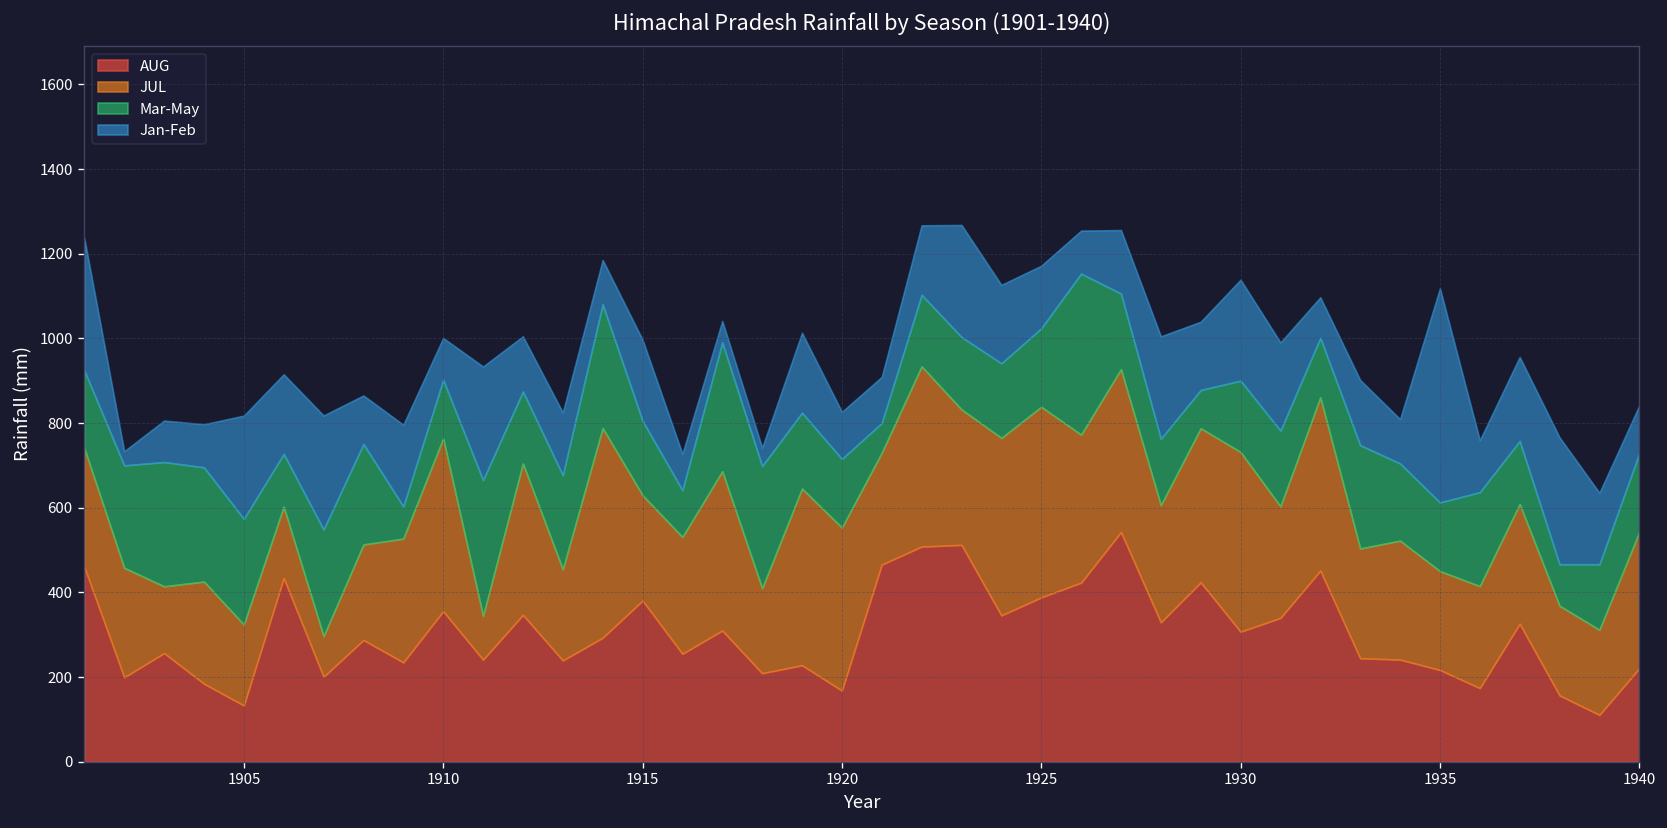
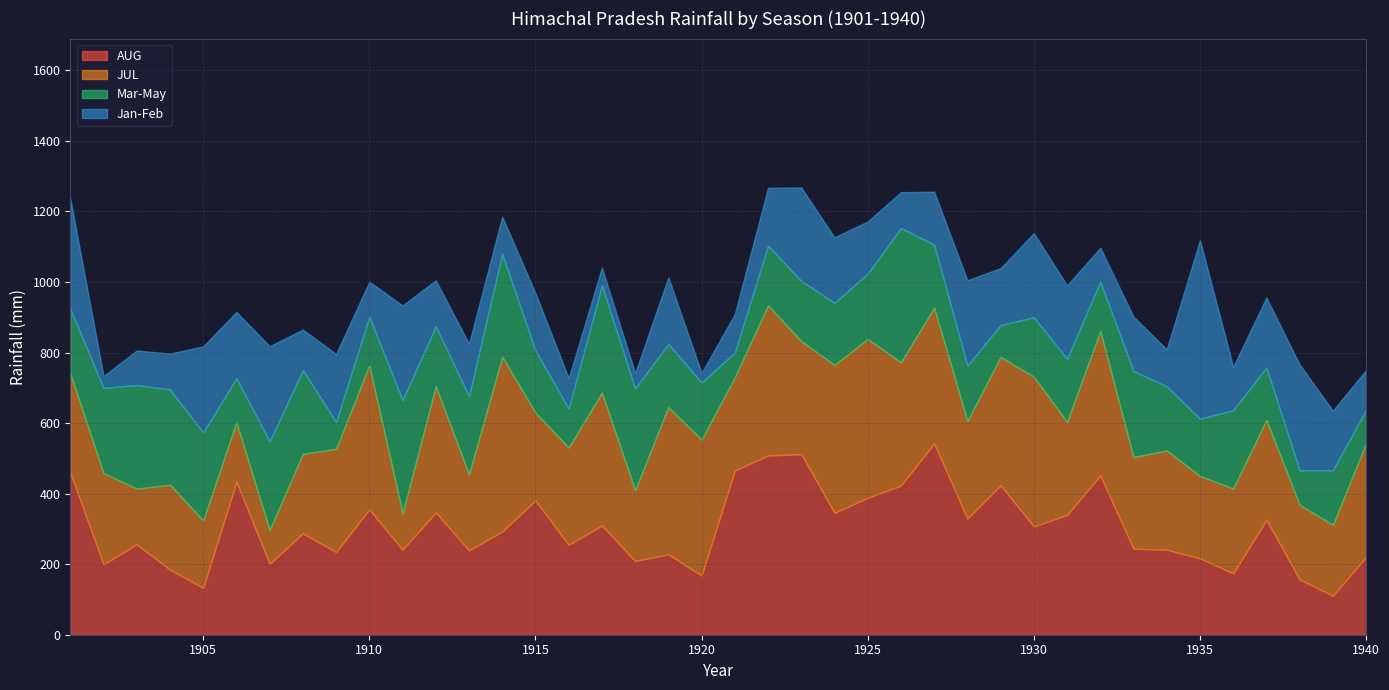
  {
    "Mar-May": {
      "1905": 250,
      "1910": 140,
      "1915": 180,
      "1920": 160,
      "1925": 190,
      "1930": 170,
      "1935": 160,
-     "1940": 190
+     "1940": 100
    },
    "Jan-Feb": {
      "1905": 240,
      "1910": 100,
-     "1915": 190,
-     "1920": 110,
+     "1915": 160,
+     "1920": 30,
      "1925": 150,
      "1930": 240,
      "1935": 510,
      "1940": 110
    }
  }
